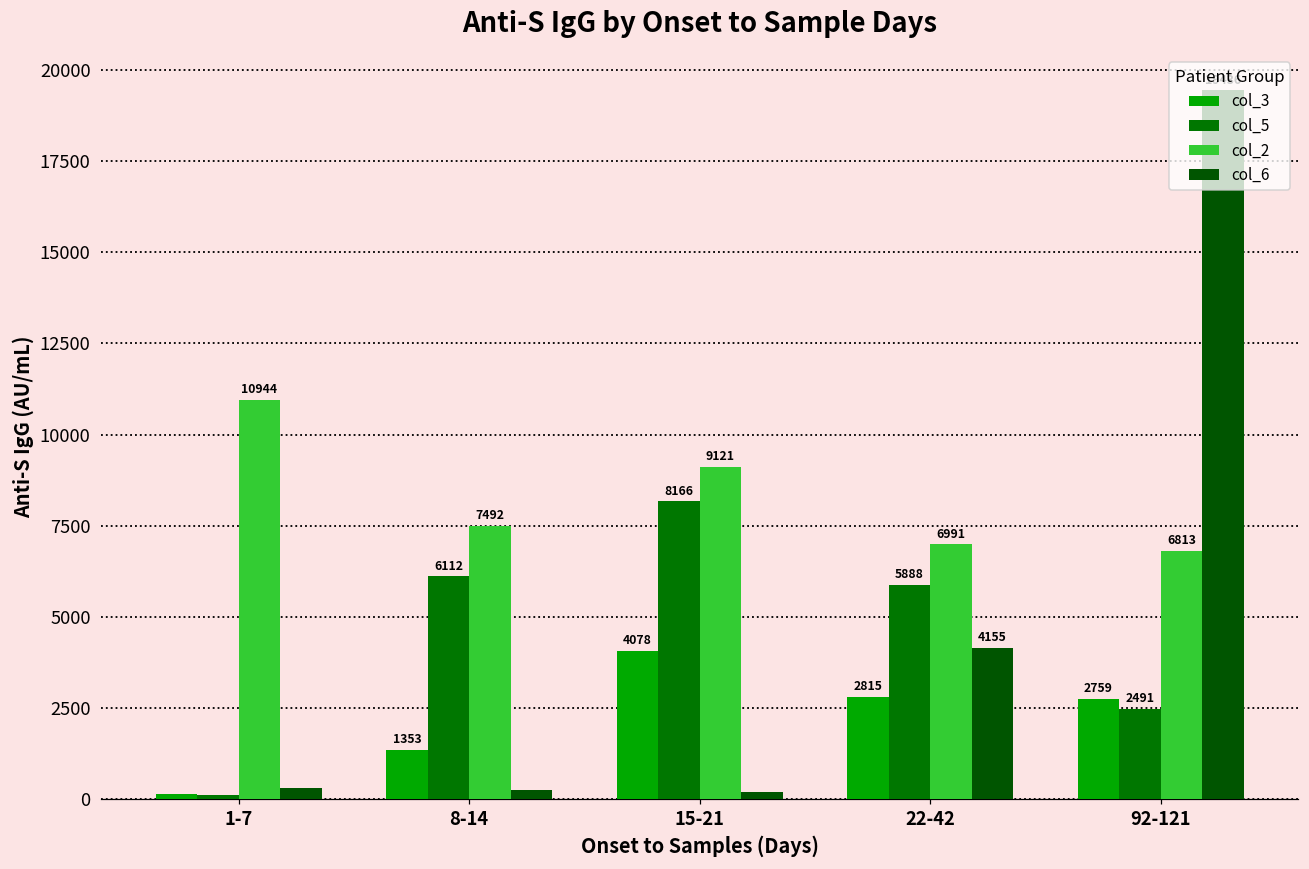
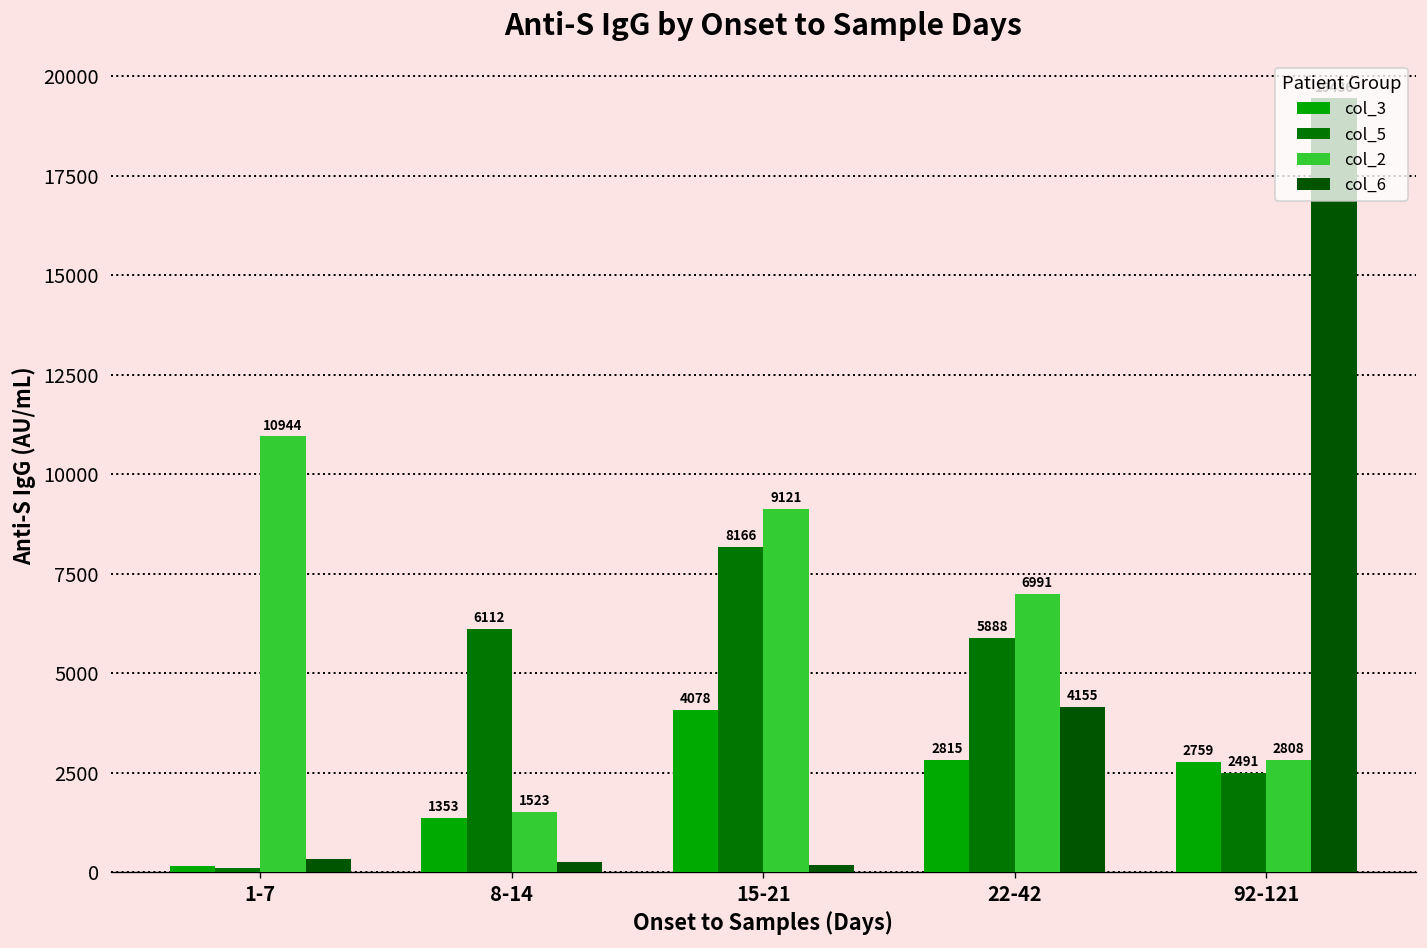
  {
    "col_2": {
      "1-7": 10944,
-     "8-14": 7492,
+     "8-14": 1523,
      "15-21": 9121,
      "22-42": 6991,
-     "92-121": 6813
+     "92-121": 2808
    }
  }
